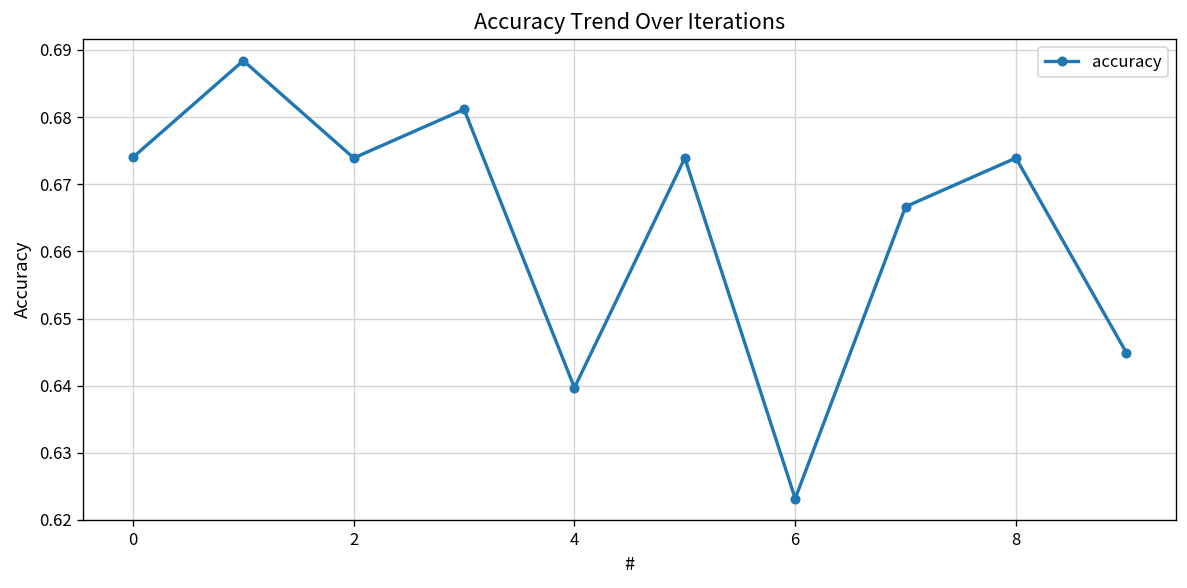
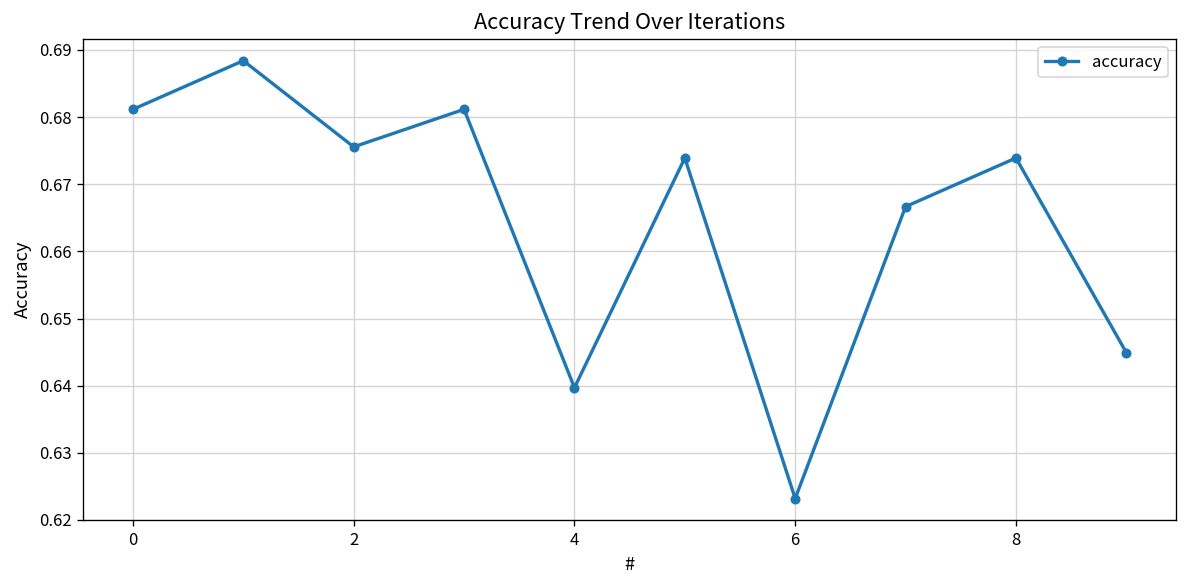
  {
-   "0": 0.674,
-   "2": 0.674,
+   "0": 0.681,
+   "2": 0.676,
    "4": 0.640,
    "6": 0.623,
    "8": 0.674
  }
